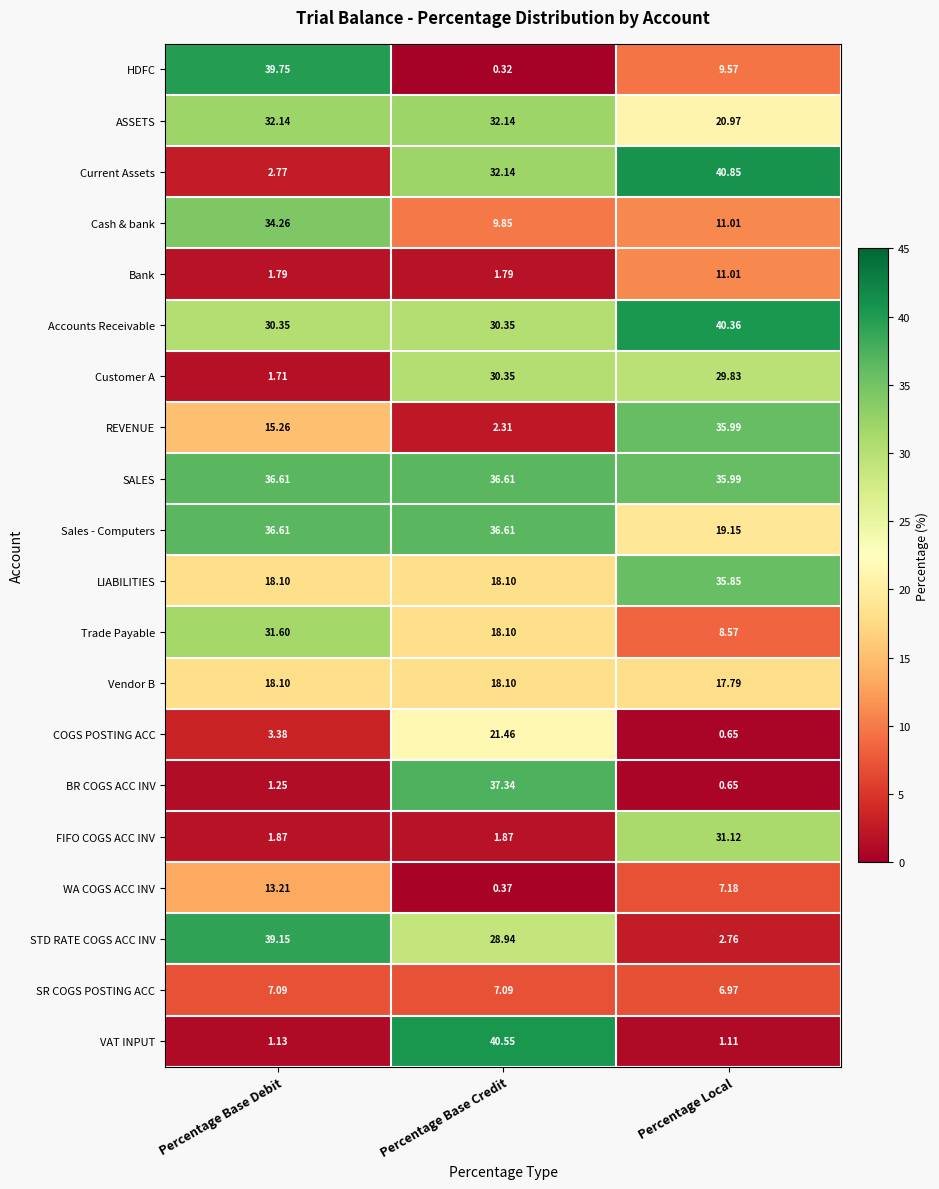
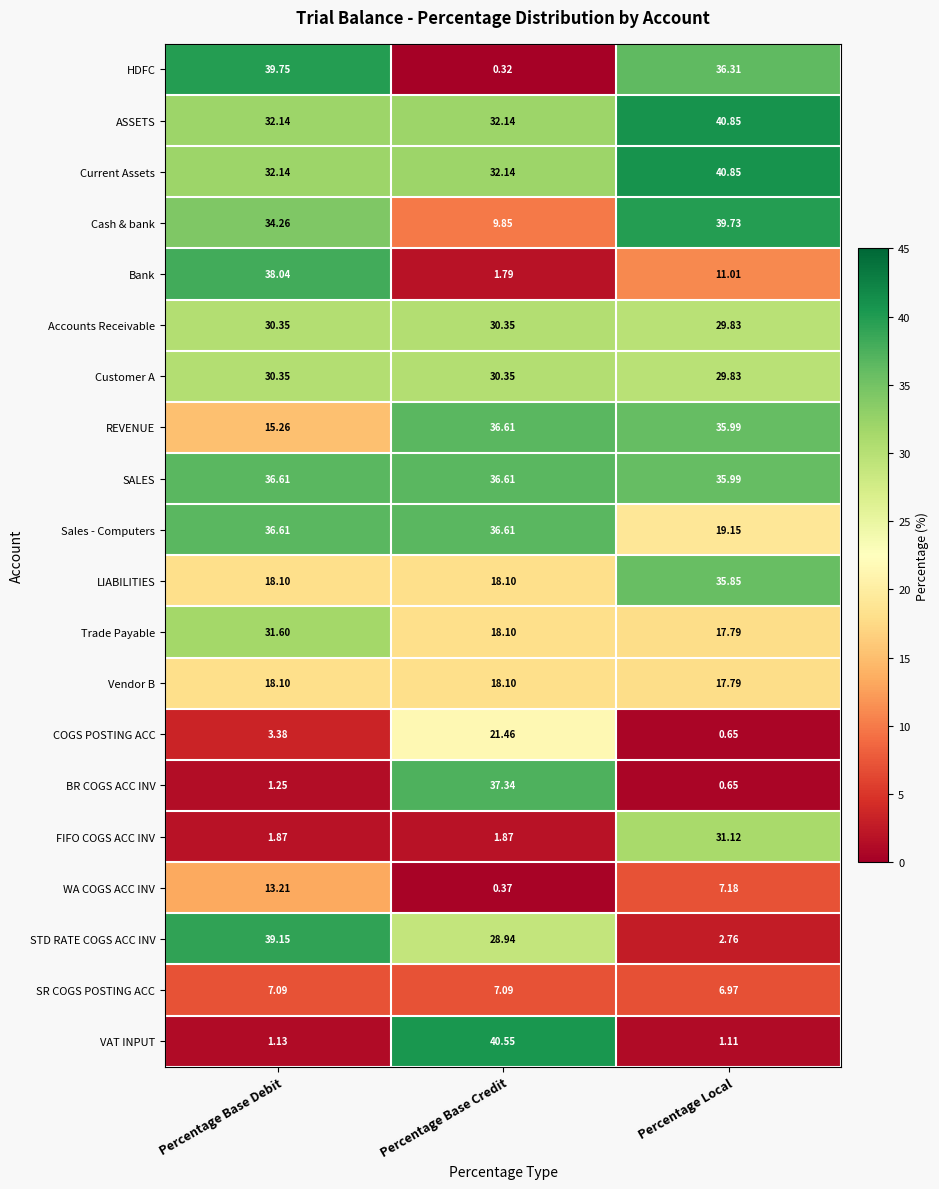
  {
    "HDFC": {
      "Percentage Base Debit": 39.75,
      "Percentage Base Credit": 0.32,
-     "Percentage Local": 9.57
+     "Percentage Local": 36.31
    },
    "ASSETS": {
      "Percentage Base Debit": 32.14,
      "Percentage Base Credit": 32.14,
-     "Percentage Local": 20.97
+     "Percentage Local": 40.85
    },
    "Current Assets": {
-     "Percentage Base Debit": 2.77,
+     "Percentage Base Debit": 32.14,
      "Percentage Base Credit": 32.14,
      "Percentage Local": 40.85
    },
    "Cash & bank": {
      "Percentage Base Debit": 34.26,
      "Percentage Base Credit": 9.85,
-     "Percentage Local": 11.01
+     "Percentage Local": 39.73
    },
    "Bank": {
-     "Percentage Base Debit": 1.79,
+     "Percentage Base Debit": 38.04,
      "Percentage Base Credit": 1.79,
      "Percentage Local": 11.01
    },
    "Accounts Receivable": {
      "Percentage Base Debit": 30.35,
      "Percentage Base Credit": 30.35,
-     "Percentage Local": 40.36
+     "Percentage Local": 29.83
    },
    "Customer A": {
-     "Percentage Base Debit": 1.71,
+     "Percentage Base Debit": 30.35,
      "Percentage Base Credit": 30.35,
      "Percentage Local": 29.83
    },
    "REVENUE": {
      "Percentage Base Debit": 15.26,
-     "Percentage Base Credit": 2.31,
+     "Percentage Base Credit": 36.61,
      "Percentage Local": 35.99
    },
    "SALES": {
      "Percentage Base Debit": 36.61,
      "Percentage Base Credit": 36.61,
      "Percentage Local": 35.99
    },
    "Sales - Computers": {
      "Percentage Base Debit": 36.61,
      "Percentage Base Credit": 36.61,
      "Percentage Local": 19.15
    },
    "LIABILITIES": {
      "Percentage Base Debit": 18.10,
      "Percentage Base Credit": 18.10,
      "Percentage Local": 35.85
    },
    "Trade Payable": {
      "Percentage Base Debit": 31.60,
      "Percentage Base Credit": 18.10,
-     "Percentage Local": 8.57
+     "Percentage Local": 17.79
    },
    "Vendor B": {
      "Percentage Base Debit": 18.10,
      "Percentage Base Credit": 18.10,
      "Percentage Local": 17.79
    },
    "COGS POSTING ACC": {
      "Percentage Base Debit": 3.38,
      "Percentage Base Credit": 21.46,
      "Percentage Local": 0.65
    },
    "BR COGS ACC INV": {
      "Percentage Base Debit": 1.25,
      "Percentage Base Credit": 37.34,
      "Percentage Local": 0.65
    },
    "FIFO COGS ACC INV": {
      "Percentage Base Debit": 1.87,
      "Percentage Base Credit": 1.87,
      "Percentage Local": 31.12
    },
    "WA COGS ACC INV": {
      "Percentage Base Debit": 13.21,
      "Percentage Base Credit": 0.37,
      "Percentage Local": 7.18
    },
    "STD RATE COGS ACC INV": {
      "Percentage Base Debit": 39.15,
      "Percentage Base Credit": 28.94,
      "Percentage Local": 2.76
    },
    "SR COGS POSTING ACC": {
      "Percentage Base Debit": 7.09,
      "Percentage Base Credit": 7.09,
      "Percentage Local": 6.97
    },
    "VAT INPUT": {
      "Percentage Base Debit": 1.13,
      "Percentage Base Credit": 40.55,
      "Percentage Local": 1.11
    }
  }
